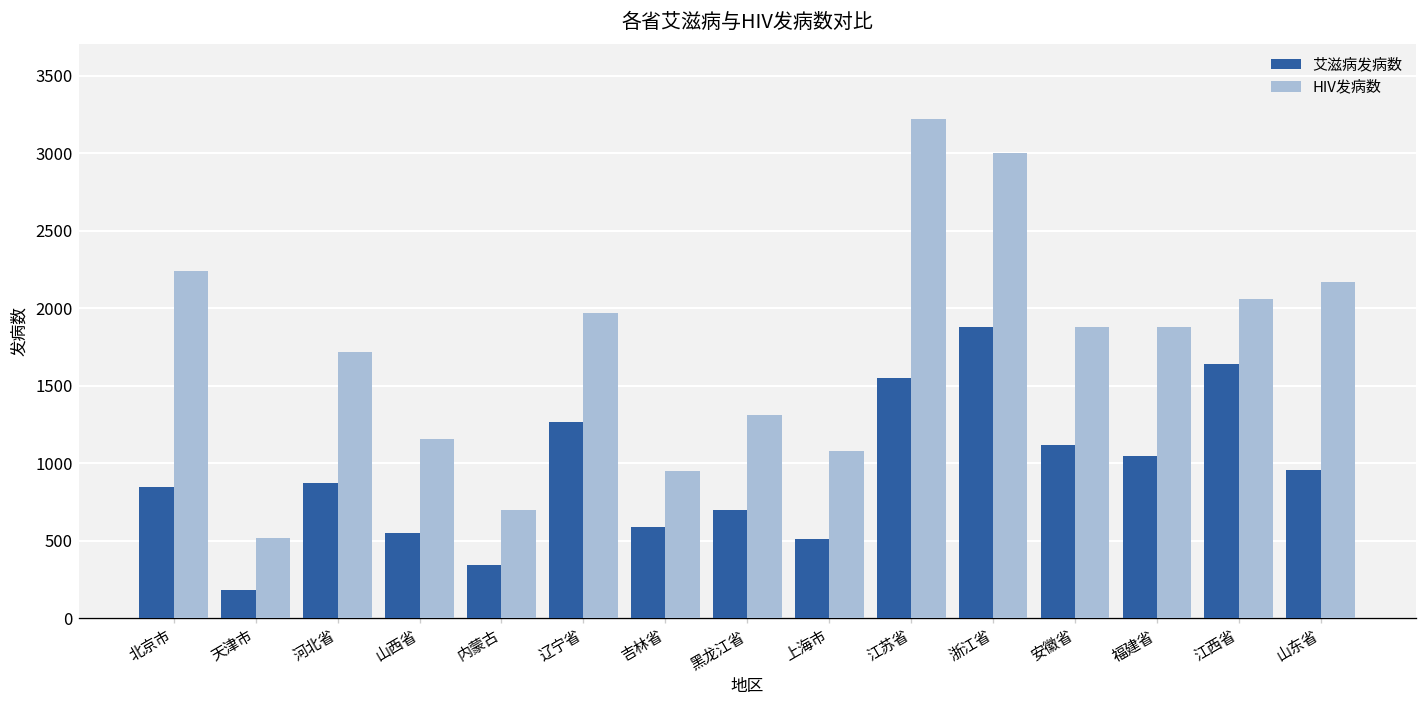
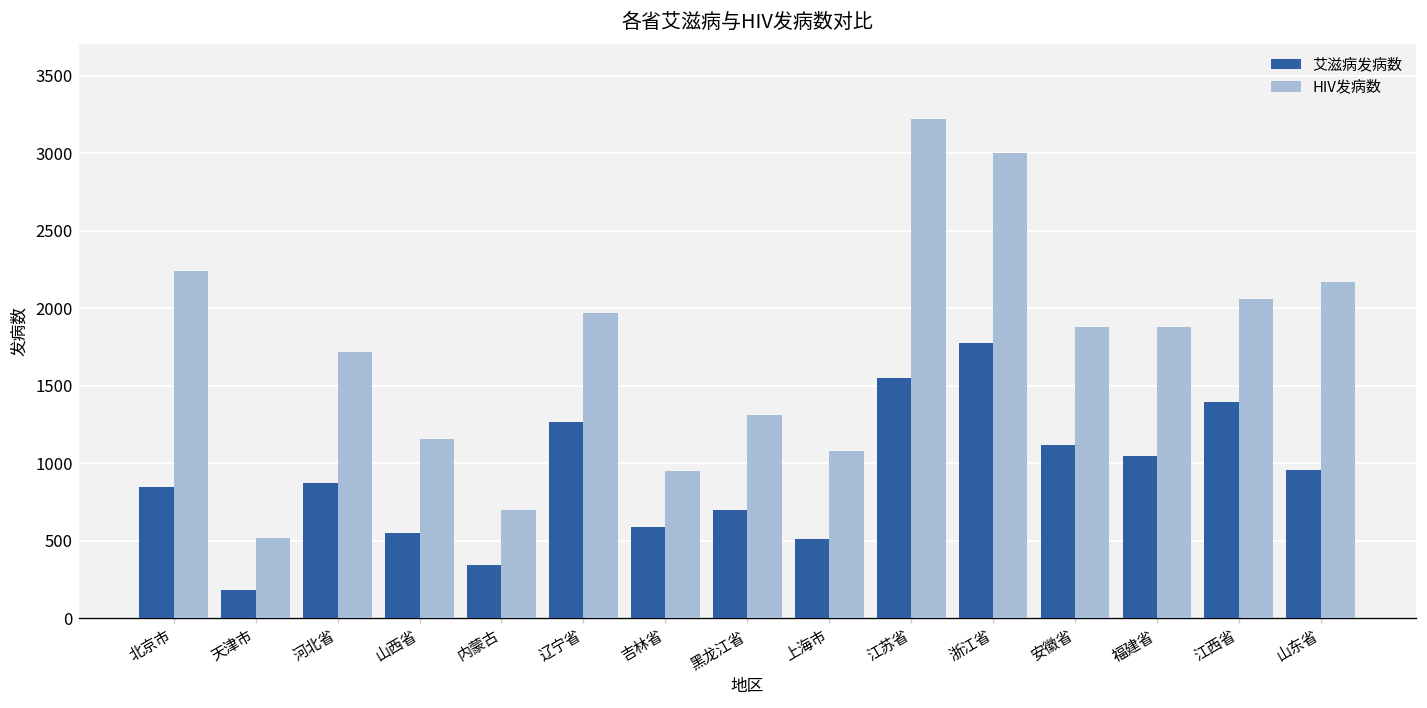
  {
    "艾滋病发病数": {
      "北京市": 850,
      "天津市": 180,
      "河北省": 880,
      "山西省": 550,
      "内蒙古": 340,
      "辽宁省": 1260,
      "吉林省": 590,
      "黑龙江省": 700,
      "上海市": 510,
      "江苏省": 1550,
-     "浙江省": 1880,
+     "浙江省": 1780,
      "安徽省": 1120,
      "福建省": 1050,
-     "江西省": 1640,
+     "江西省": 1390,
      "山东省": 960
    },
    "HIV发病数": {
      "北京市": 2240,
      "天津市": 520,
      "河北省": 1720,
      "山西省": 1160,
      "内蒙古": 700,
      "辽宁省": 1970,
      "吉林省": 950,
      "黑龙江省": 1310,
      "上海市": 1080,
      "江苏省": 3220,
      "浙江省": 3000,
      "安徽省": 1880,
      "福建省": 1880,
      "江西省": 2060,
      "山东省": 2170
    }
  }
